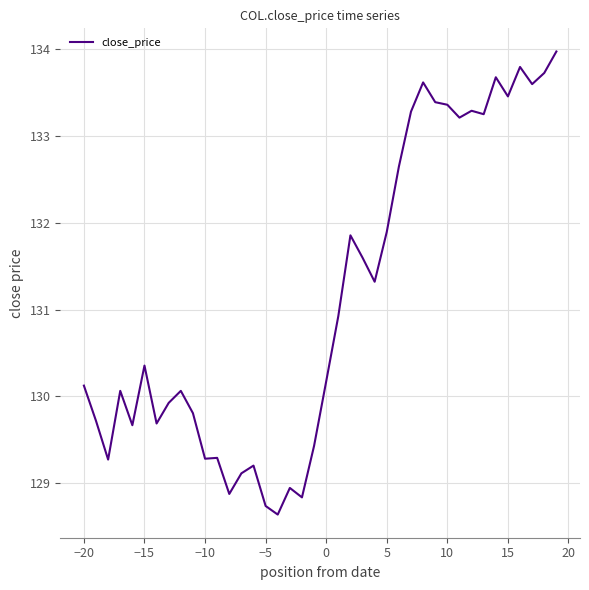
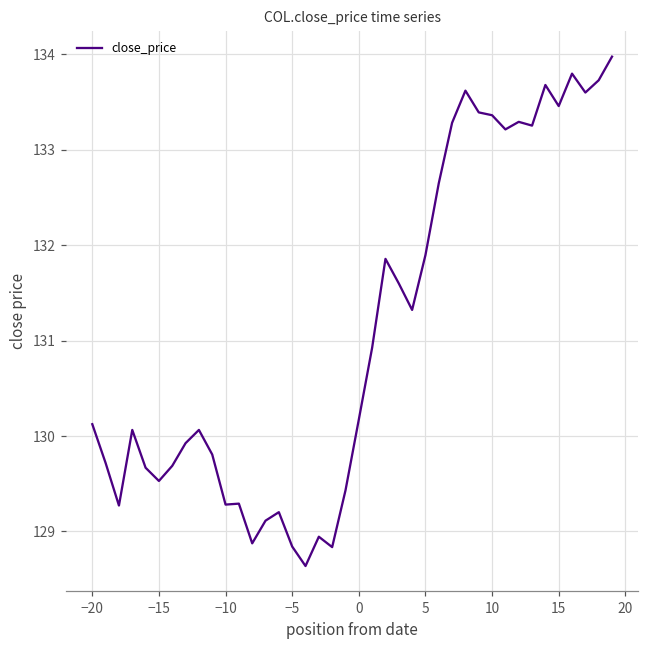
  {
    "−20": 130.1,
-   "−15": 130.4,
+   "−15": 129.5,
    "−10": 129.3,
-   "−5": 128.7,
+   "−5": 128.8,
    "0": 130.2,
    "5": 131.9,
    "10": 133.4,
    "15": 133.5
  }
